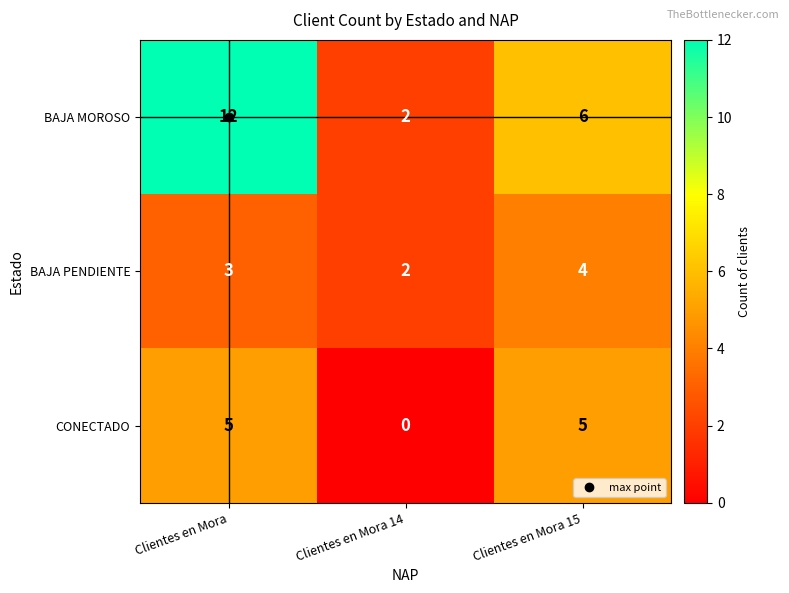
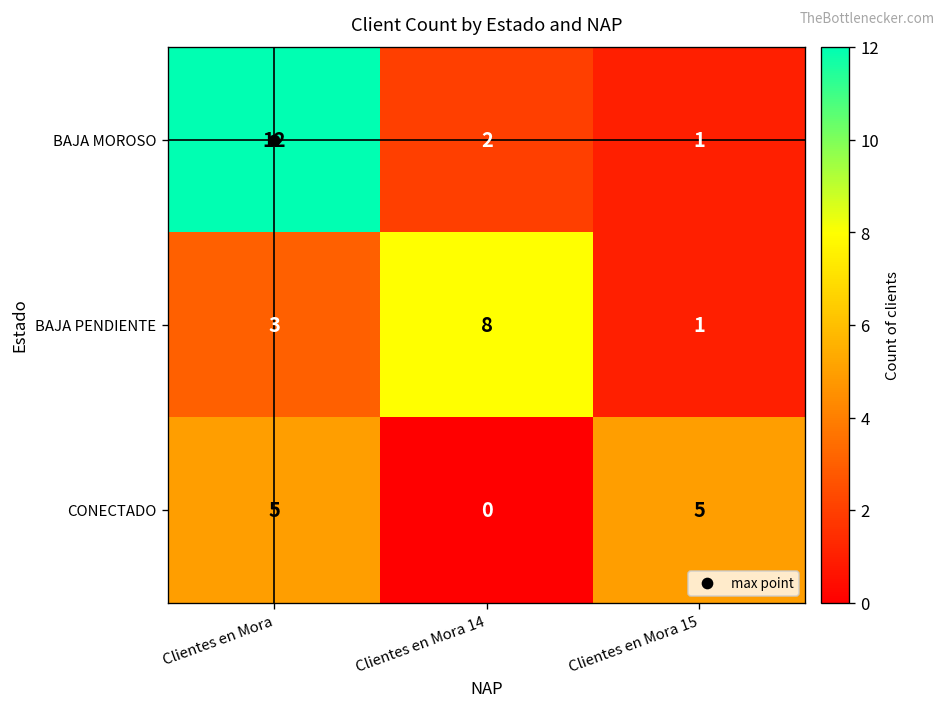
  {
    "BAJA MOROSO": {
      "Clientes en Mora 14": 2,
-     "Clientes en Mora 15": 6
+     "Clientes en Mora 15": 1
    },
    "BAJA PENDIENTE": {
      "Clientes en Mora": 3,
-     "Clientes en Mora 14": 2,
-     "Clientes en Mora 15": 4
+     "Clientes en Mora 14": 8,
+     "Clientes en Mora 15": 1
    },
    "CONECTADO": {
      "Clientes en Mora": 5,
      "Clientes en Mora 14": 0,
      "Clientes en Mora 15": 5
    }
  }
